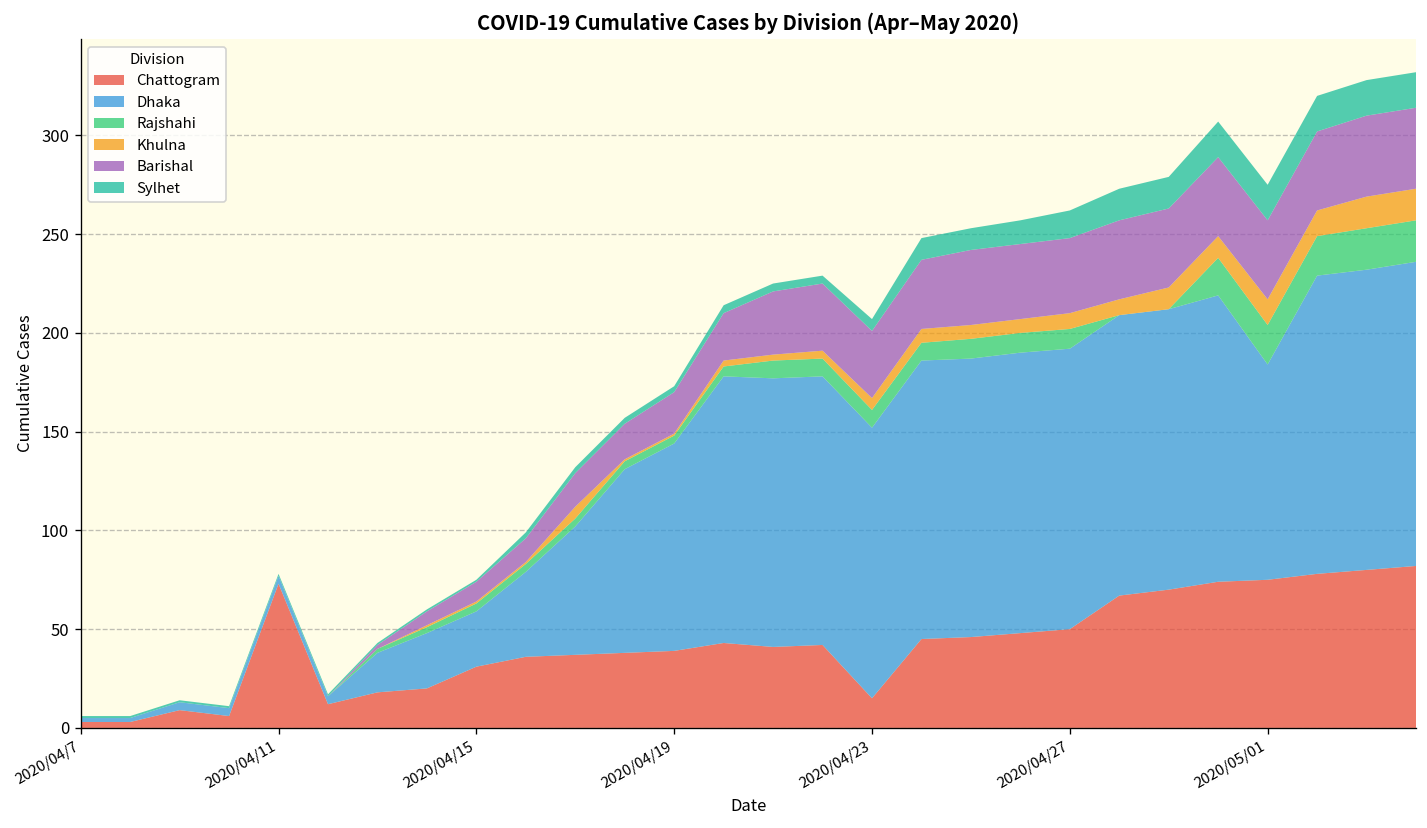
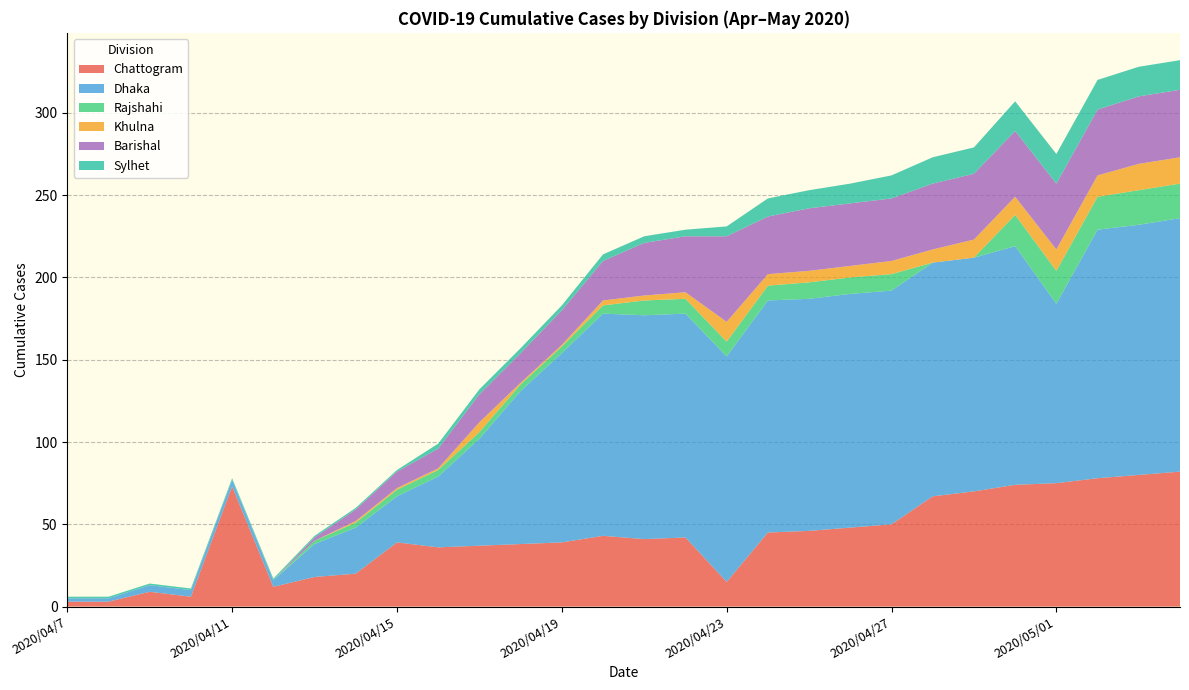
  {
    "Chattogram": {
      "2020/04/7": 3,
      "2020/04/11": 73,
-     "2020/04/15": 31,
+     "2020/04/15": 39,
      "2020/04/19": 39,
      "2020/04/23": 15,
      "2020/04/27": 50,
      "2020/05/01": 75
    },
    "Dhaka": {
      "2020/04/15": 28,
-     "2020/04/19": 105,
+     "2020/04/19": 115,
      "2020/04/23": 137,
      "2020/04/27": 142,
      "2020/05/01": 109
    },
    "Khulna": {
-     "2020/04/23": 6,
+     "2020/04/23": 12,
      "2020/04/27": 8,
      "2020/05/01": 13
    },
    "Barishal": {
      "2020/04/19": 21,
-     "2020/04/23": 34,
+     "2020/04/23": 52,
      "2020/04/27": 38,
      "2020/05/01": 40
    }
  }
